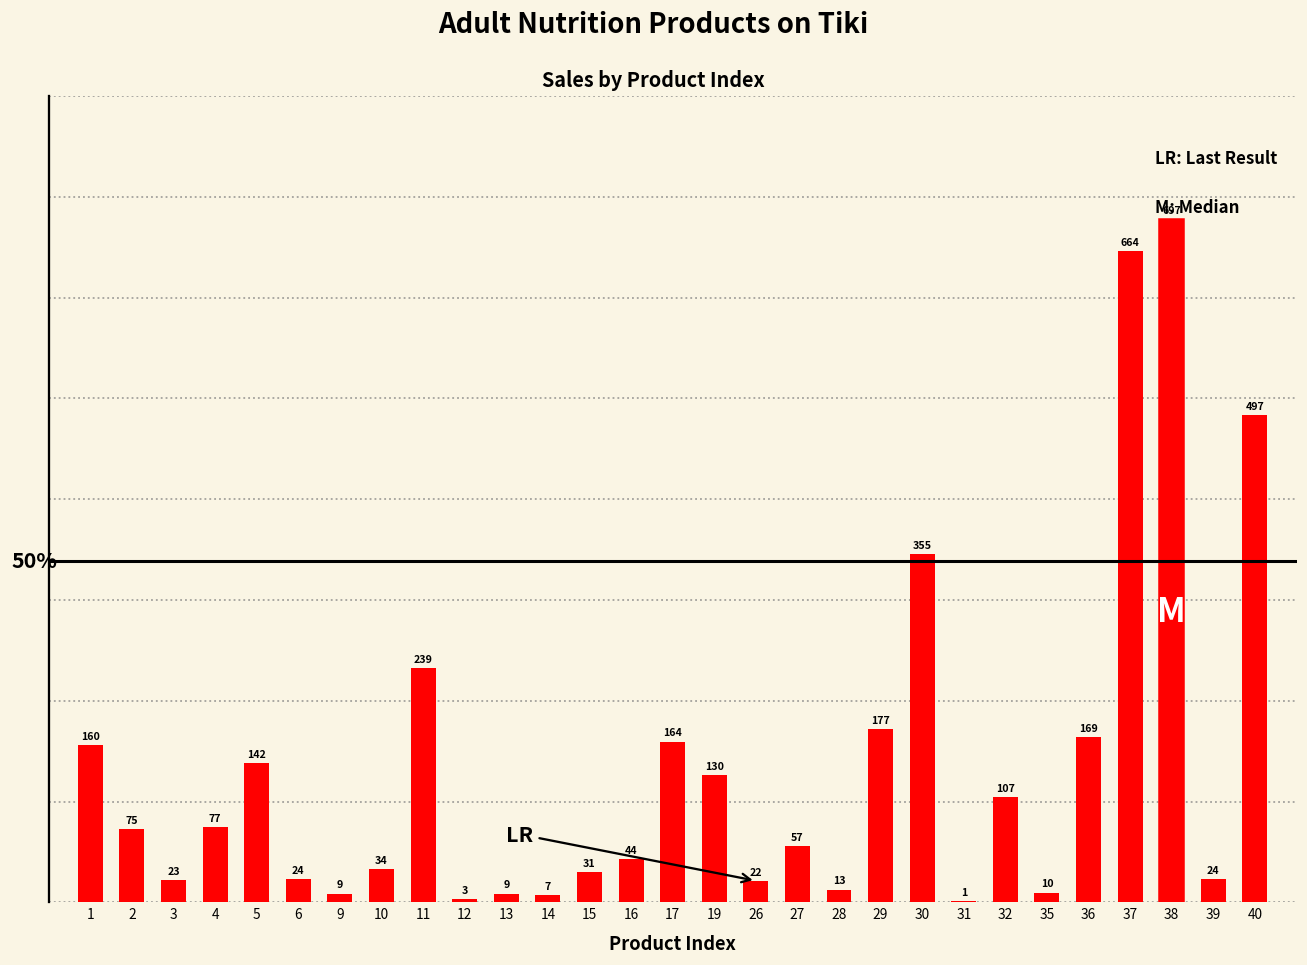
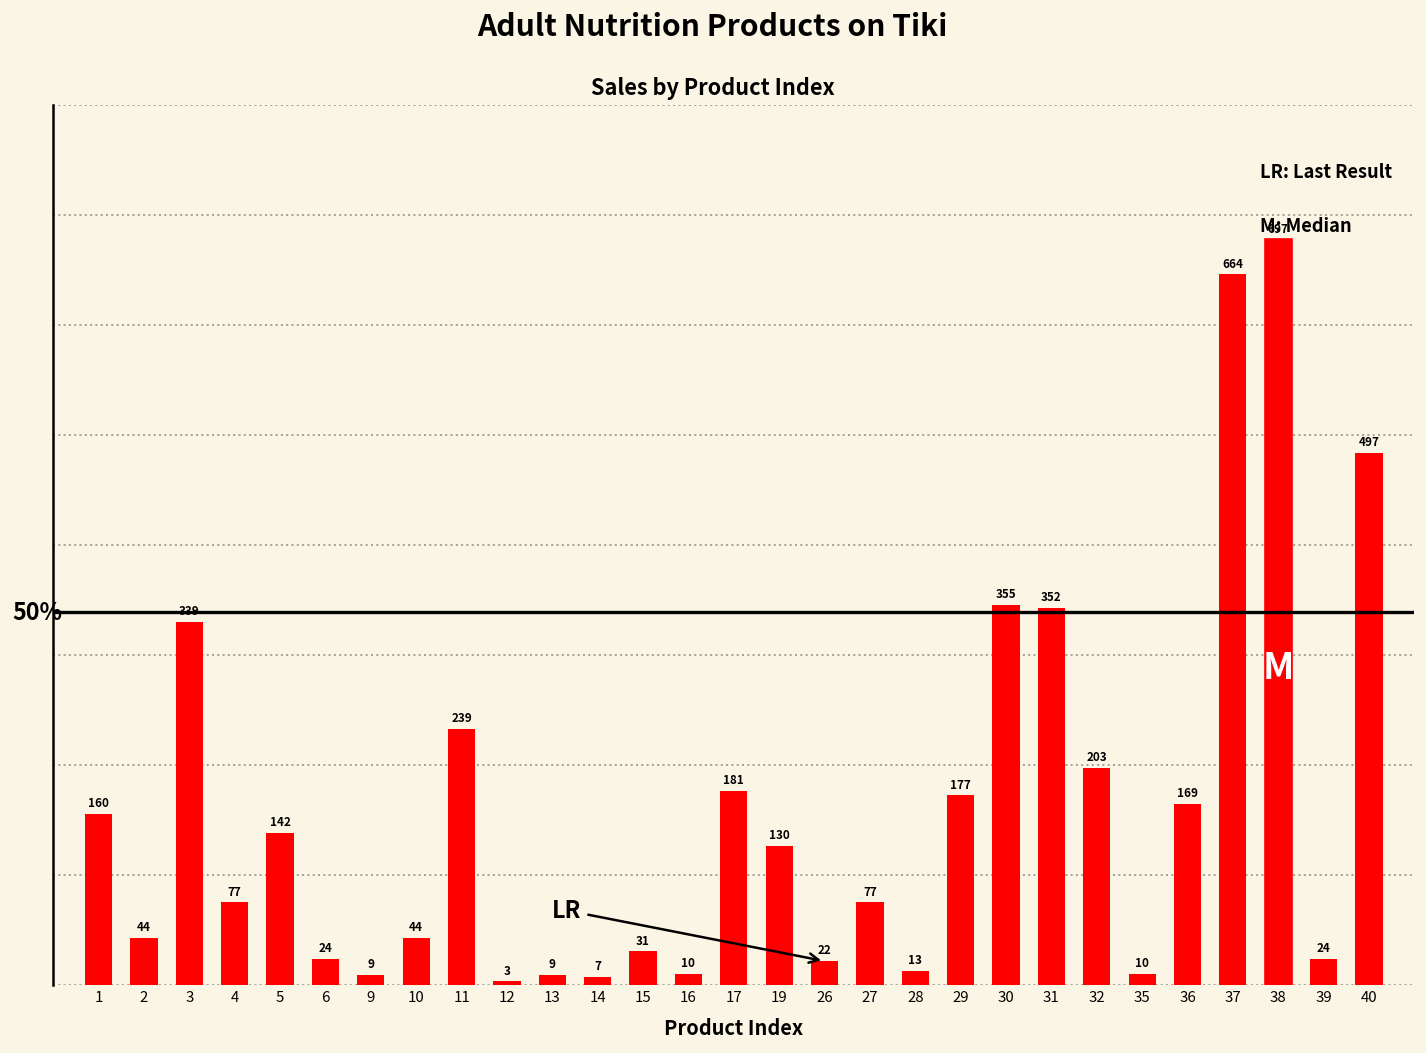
  {
    "1": 160,
-   "2": 75,
-   "3": 23,
+   "2": 44,
+   "3": 339,
    "4": 77,
    "5": 142,
    "6": 24,
    "9": 9,
-   "10": 34,
+   "10": 44,
    "11": 239,
    "12": 3,
-   "16": 44,
-   "17": 164,
+   "16": 10,
+   "17": 181,
    "19": 130,
    "26": 22,
-   "27": 57,
+   "27": 77,
    "28": 13,
    "29": 177,
    "30": 355,
-   "31": 1,
-   "32": 107,
+   "31": 352,
+   "32": 203,
    "35": 10,
    "36": 169,
    "37": 664,
    "38": 697,
    "39": 24,
    "40": 497
  }
